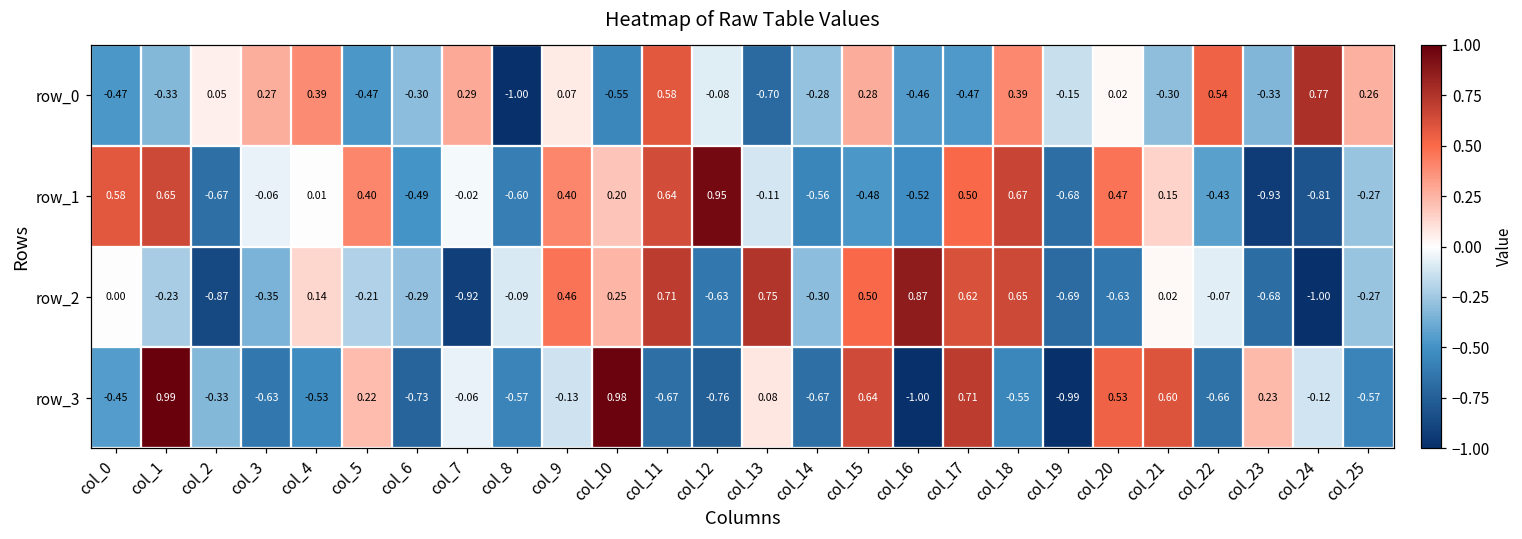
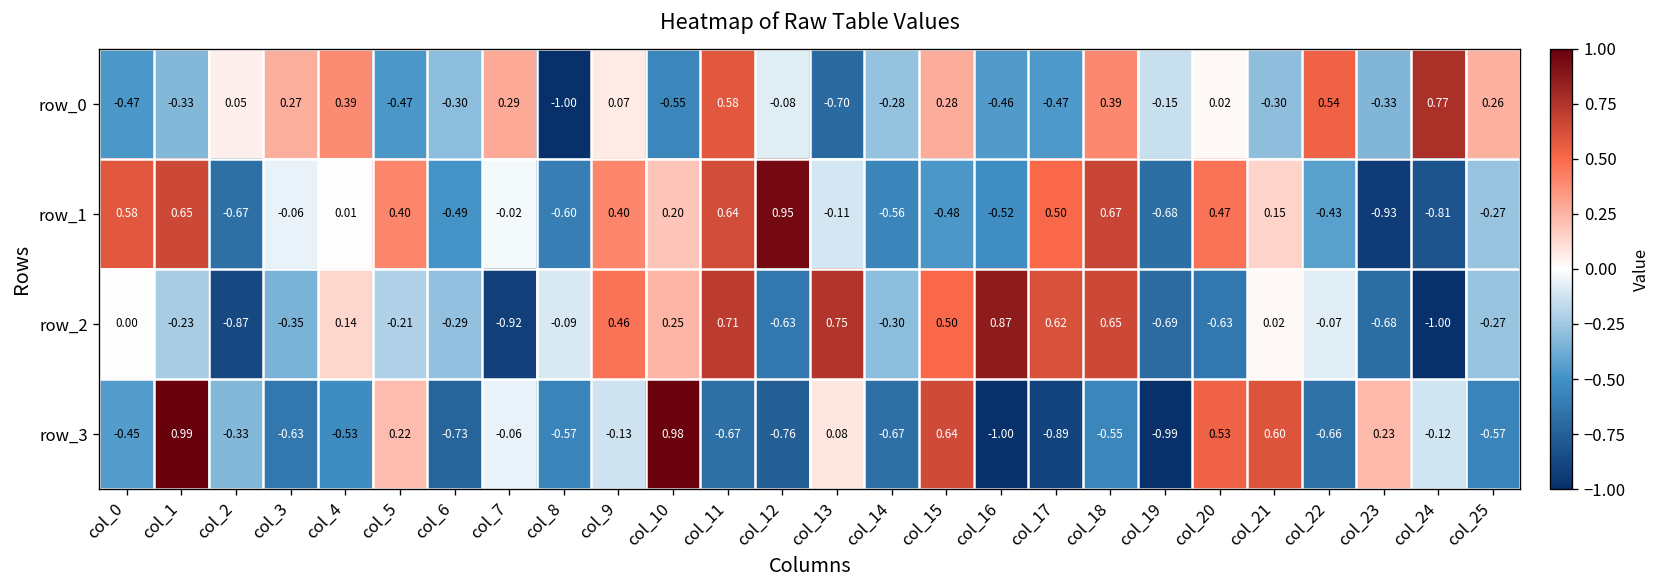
  {
    "row_0": {
      "col_0": -0.47,
      "col_1": -0.33,
      "col_2": 0.05,
      "col_3": 0.27,
      "col_4": 0.39,
      "col_5": -0.47,
      "col_6": -0.30,
      "col_7": 0.29,
      "col_8": -1.00,
      "col_9": 0.07,
      "col_10": -0.55,
      "col_11": 0.58,
      "col_12": -0.08,
      "col_13": -0.70,
      "col_14": -0.28,
      "col_15": 0.28,
      "col_16": -0.46,
      "col_17": -0.47,
      "col_18": 0.39,
      "col_19": -0.15,
      "col_20": 0.02,
      "col_21": -0.30,
      "col_22": 0.54,
      "col_23": -0.33,
      "col_24": 0.77,
      "col_25": 0.26
    },
    "row_1": {
      "col_0": 0.58,
      "col_1": 0.65,
      "col_2": -0.67,
      "col_3": -0.06,
      "col_4": 0.01,
      "col_5": 0.40,
      "col_6": -0.49,
      "col_7": -0.02,
      "col_8": -0.60,
      "col_9": 0.40,
      "col_10": 0.20,
      "col_11": 0.64,
      "col_12": 0.95,
      "col_13": -0.11,
      "col_14": -0.56,
      "col_15": -0.48,
      "col_16": -0.52,
      "col_17": 0.50,
      "col_18": 0.67,
      "col_19": -0.68,
      "col_20": 0.47,
      "col_21": 0.15,
      "col_22": -0.43,
      "col_23": -0.93,
      "col_24": -0.81,
      "col_25": -0.27
    },
    "row_2": {
      "col_0": 0.00,
      "col_1": -0.23,
      "col_2": -0.87,
      "col_3": -0.35,
      "col_4": 0.14,
      "col_5": -0.21,
      "col_6": -0.29,
      "col_7": -0.92,
      "col_8": -0.09,
      "col_9": 0.46,
      "col_10": 0.25,
      "col_11": 0.71,
      "col_12": -0.63,
      "col_13": 0.75,
      "col_14": -0.30,
      "col_15": 0.50,
      "col_16": 0.87,
      "col_17": 0.62,
      "col_18": 0.65,
      "col_19": -0.69,
      "col_20": -0.63,
      "col_21": 0.02,
      "col_22": -0.07,
      "col_23": -0.68,
      "col_24": -1.00,
      "col_25": -0.27
    },
    "row_3": {
      "col_0": -0.45,
      "col_1": 0.99,
      "col_2": -0.33,
      "col_3": -0.63,
      "col_4": -0.53,
      "col_5": 0.22,
      "col_6": -0.73,
      "col_7": -0.06,
      "col_8": -0.57,
      "col_9": -0.13,
      "col_10": 0.98,
      "col_11": -0.67,
      "col_12": -0.76,
      "col_13": 0.08,
      "col_14": -0.67,
      "col_15": 0.64,
      "col_16": -1.00,
-     "col_17": 0.71,
+     "col_17": -0.89,
      "col_18": -0.55,
      "col_19": -0.99,
      "col_20": 0.53,
      "col_21": 0.60,
      "col_22": -0.66,
      "col_23": 0.23,
      "col_24": -0.12,
      "col_25": -0.57
    }
  }
